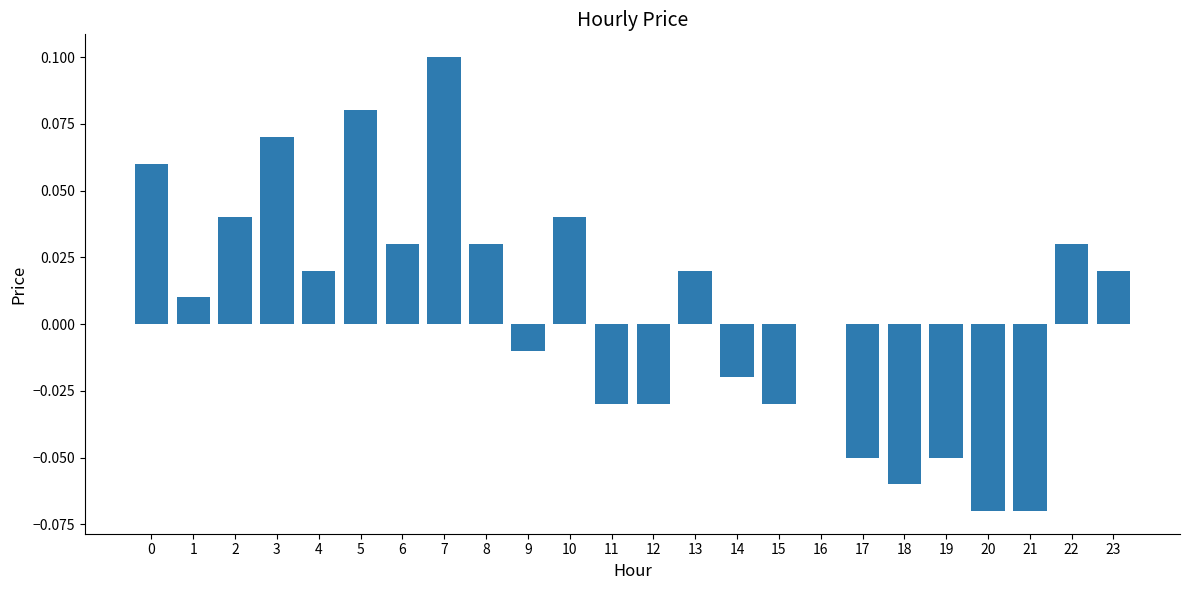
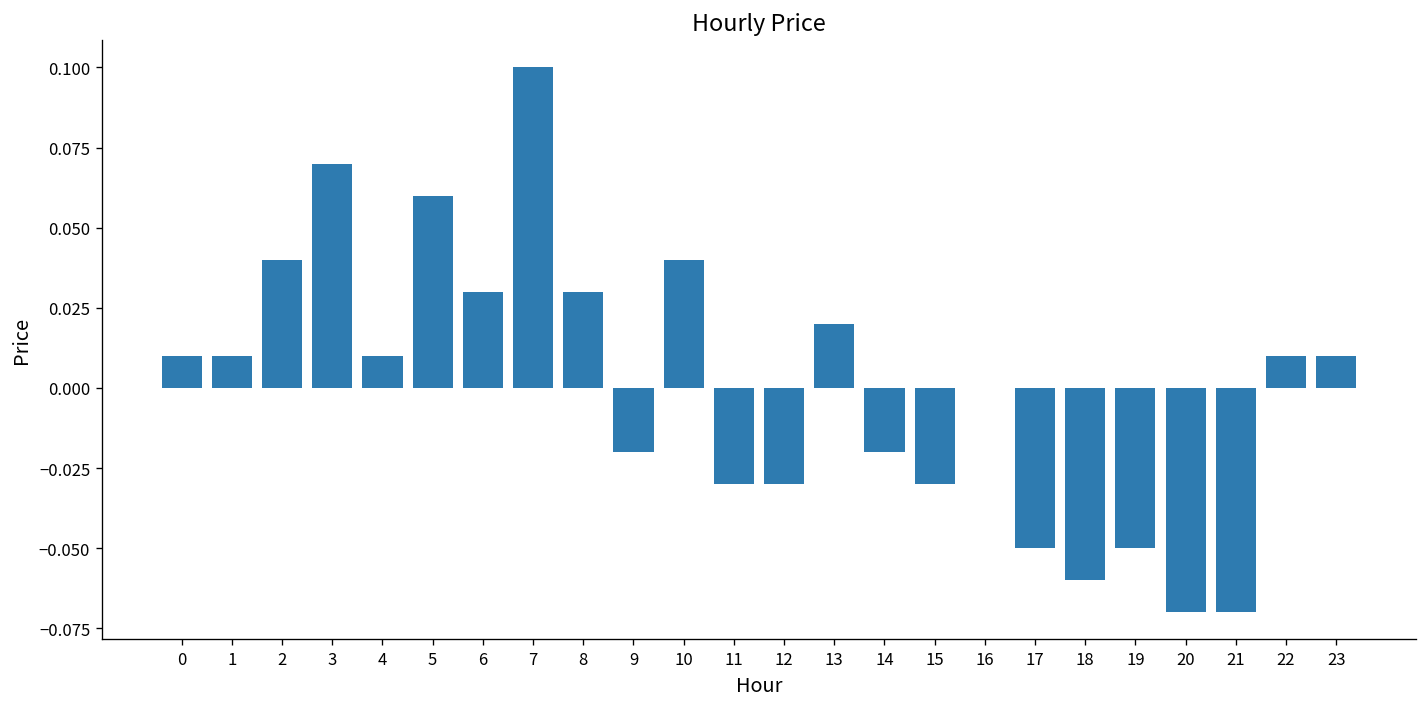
  {
-   "0": 0.06,
+   "0": 0.01,
    "1": 0.01,
    "2": 0.04,
    "3": 0.07,
-   "4": 0.02,
-   "5": 0.08,
+   "4": 0.01,
+   "5": 0.06,
    "6": 0.03,
    "7": 0.10,
    "8": 0.03,
-   "9": -0.01,
+   "9": -0.02,
    "10": 0.04,
    "11": -0.03,
    "12": -0.03,
    "13": 0.02,
    "14": -0.02,
    "15": -0.03,
    "16": 0.00,
    "17": -0.05,
    "18": -0.06,
    "19": -0.05,
    "20": -0.07,
    "21": -0.07,
-   "22": 0.03,
-   "23": 0.02
+   "22": 0.01,
+   "23": 0.01
  }
